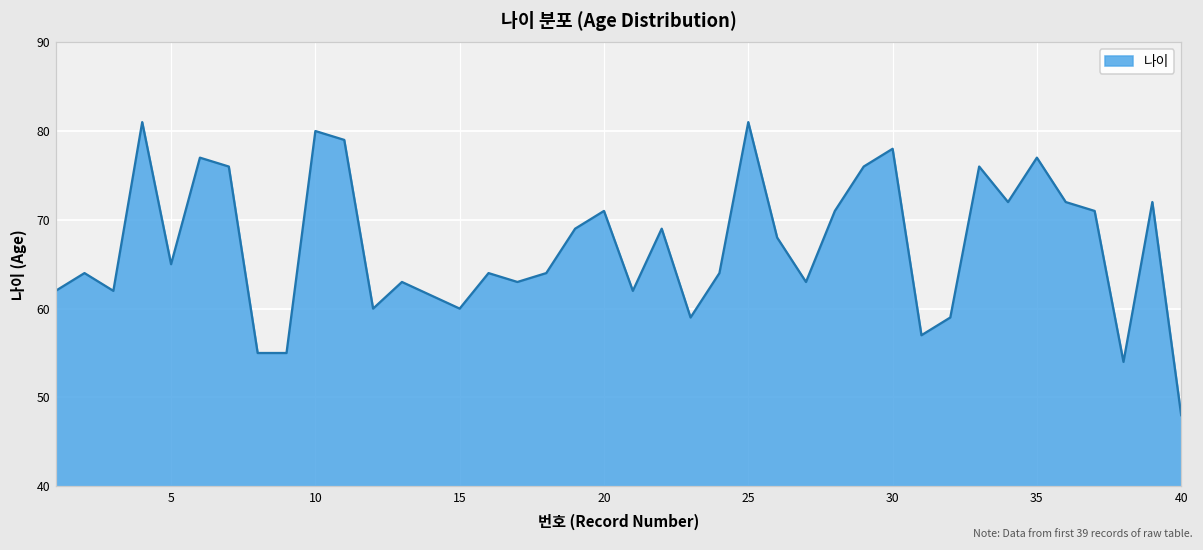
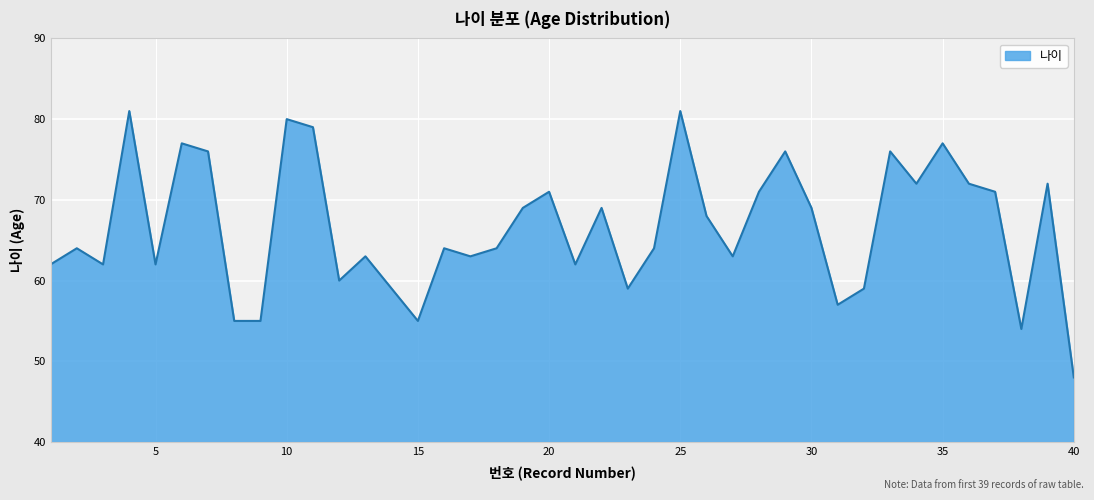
  {
-   "5": 65,
+   "5": 62,
    "10": 80,
-   "15": 60,
+   "15": 55,
    "20": 71,
    "25": 81,
-   "30": 78,
+   "30": 69,
    "35": 77,
    "40": 48
  }
